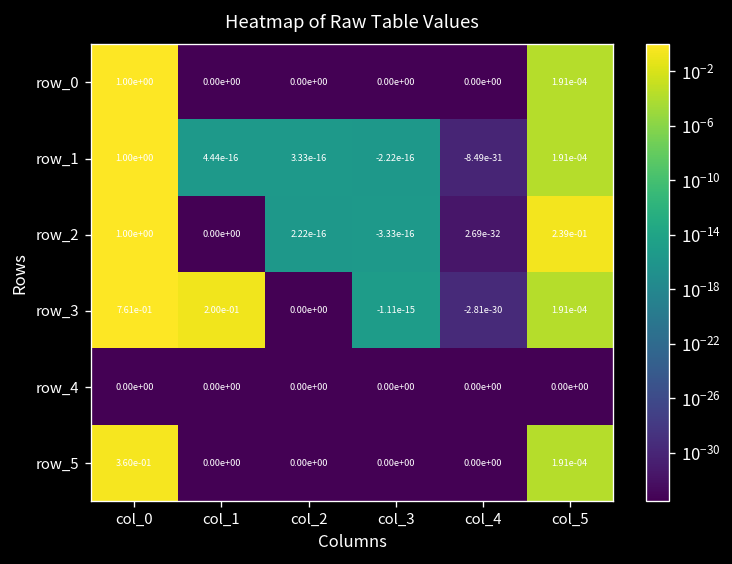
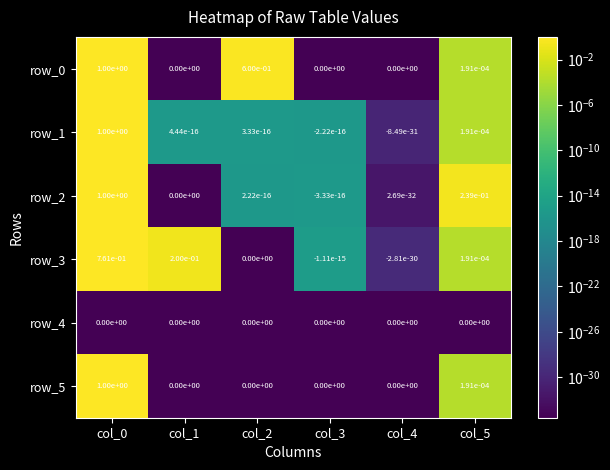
  {
    "row_0": {
      "col_0": "1.00e+00",
      "col_1": "0.00e+00",
-     "col_2": "0.00e+00",
+     "col_2": "6.00e-01",
      "col_3": "0.00e+00",
      "col_4": "0.00e+00",
      "col_5": "1.91e-04"
    },
    "row_1": {
      "col_0": "1.00e+00",
      "col_1": "4.44e-16",
      "col_2": "3.33e-16",
      "col_3": "-2.22e-16",
      "col_4": "-8.49e-31",
      "col_5": "1.91e-04"
    },
    "row_2": {
      "col_0": "1.00e+00",
      "col_1": "0.00e+00",
      "col_2": "2.22e-16",
      "col_3": "-3.33e-16",
      "col_4": "2.69e-32",
      "col_5": "2.39e-01"
    },
    "row_3": {
      "col_0": "7.61e-01",
      "col_1": "2.00e-01",
      "col_2": "0.00e+00",
      "col_3": "-1.11e-15",
      "col_4": "-2.81e-30",
      "col_5": "1.91e-04"
    },
    "row_4": {
      "col_0": "0.00e+00",
      "col_1": "0.00e+00",
      "col_2": "0.00e+00",
      "col_3": "0.00e+00",
      "col_4": "0.00e+00",
      "col_5": "0.00e+00"
    },
    "row_5": {
-     "col_0": "3.60e-01",
+     "col_0": "1.00e+00",
      "col_1": "0.00e+00",
      "col_2": "0.00e+00",
      "col_3": "0.00e+00",
      "col_4": "0.00e+00",
      "col_5": "1.91e-04"
    }
  }
